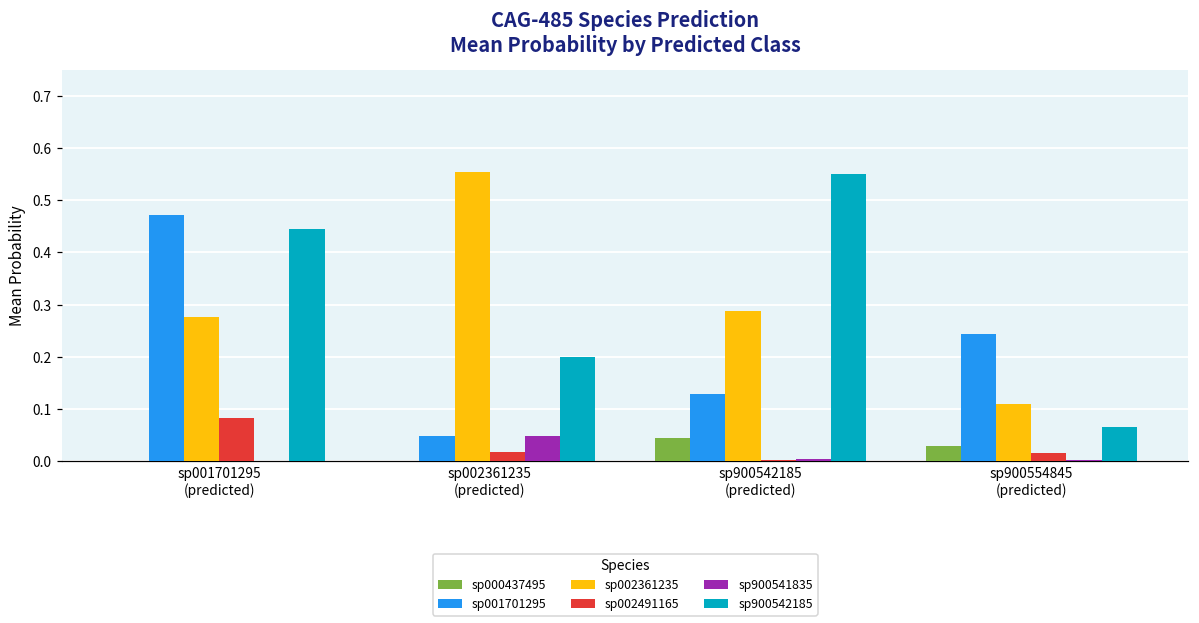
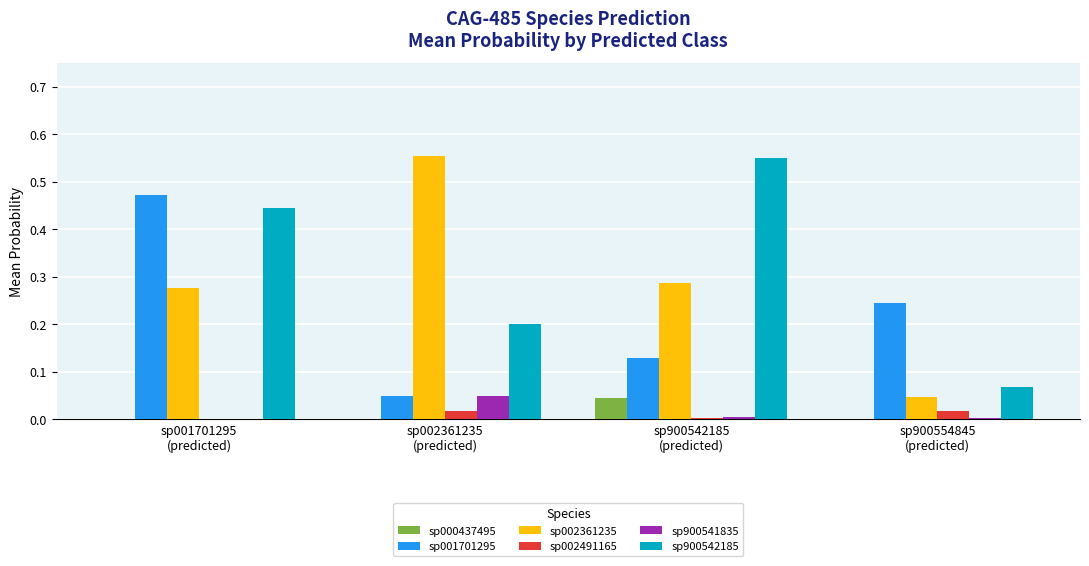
  {
    "sp000437495": {
      "sp900542185 (predicted)": 0.04,
-     "sp900554845 (predicted)": 0.03
+     "sp900554845 (predicted)": 0.00
    },
    "sp001701295": {
      "sp001701295 (predicted)": 0.47,
      "sp002361235 (predicted)": 0.05,
      "sp900542185 (predicted)": 0.13,
      "sp900554845 (predicted)": 0.24
    },
    "sp002361235": {
      "sp001701295 (predicted)": 0.28,
      "sp002361235 (predicted)": 0.55,
      "sp900542185 (predicted)": 0.29,
-     "sp900554845 (predicted)": 0.11
+     "sp900554845 (predicted)": 0.05
    },
    "sp002491165": {
-     "sp001701295 (predicted)": 0.08,
+     "sp001701295 (predicted)": 0.00,
      "sp002361235 (predicted)": 0.02,
      "sp900554845 (predicted)": 0.02
    },
    "sp900541835": {
      "sp002361235 (predicted)": 0.05,
      "sp900542185 (predicted)": 0.01
    },
    "sp900542185": {
      "sp001701295 (predicted)": 0.45,
      "sp002361235 (predicted)": 0.20,
      "sp900542185 (predicted)": 0.55,
      "sp900554845 (predicted)": 0.07
    }
  }
